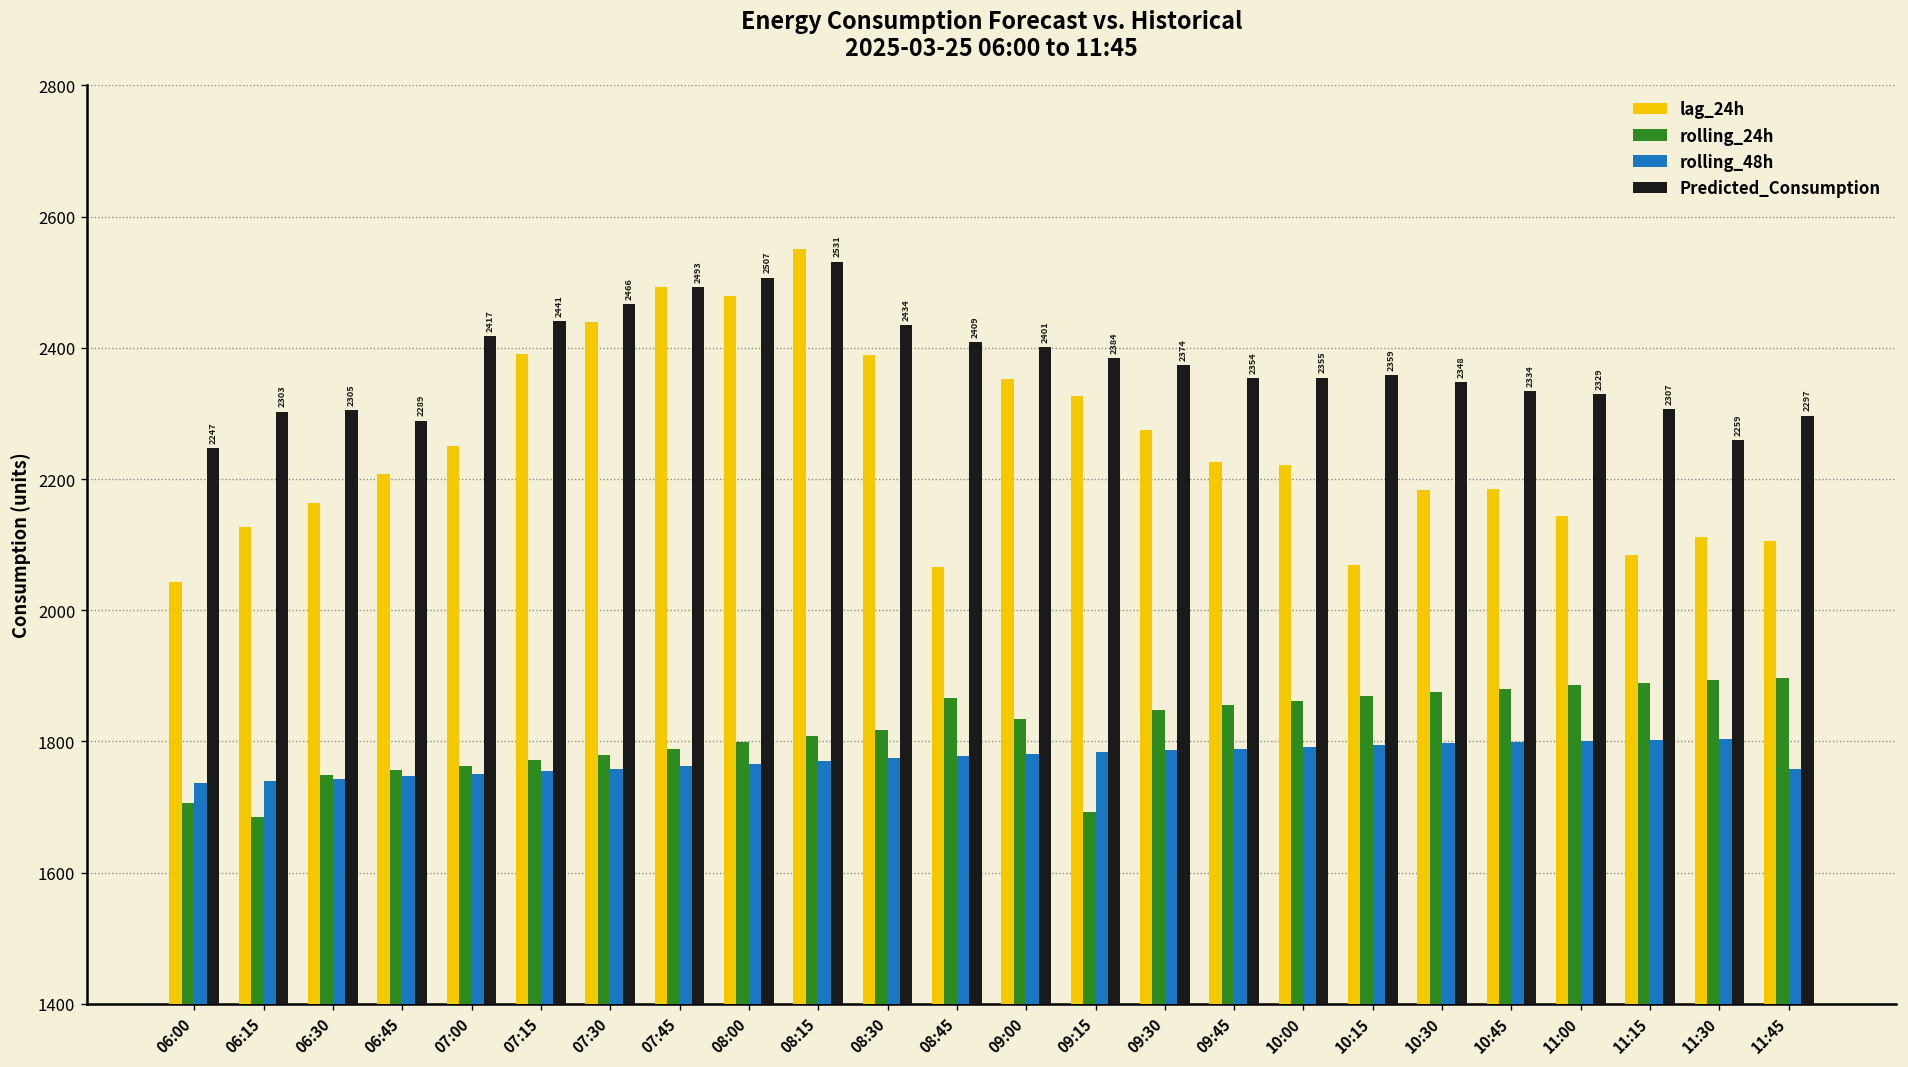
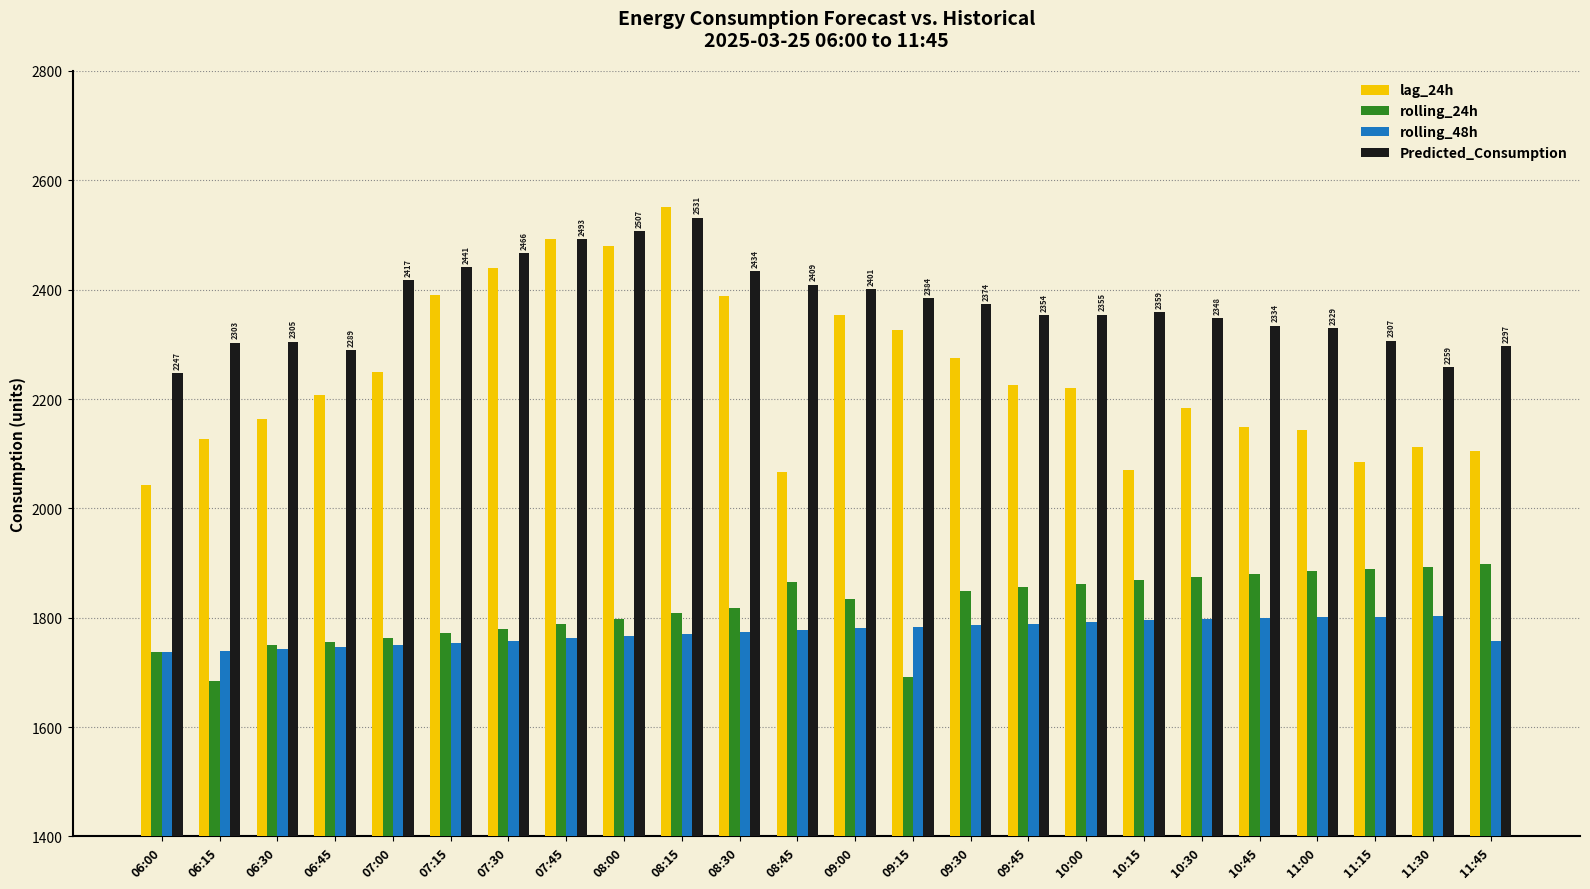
  {
    "lag_24h": {
      "06:00": 2040,
      "06:15": 2130,
      "06:30": 2160,
      "06:45": 2210,
      "07:00": 2250,
      "07:15": 2390,
      "07:30": 2440,
      "07:45": 2490,
      "08:00": 2480,
      "08:15": 2550,
      "08:30": 2390,
      "08:45": 2070,
      "09:00": 2350,
      "09:15": 2330,
      "09:30": 2280,
      "09:45": 2230,
      "10:00": 2220,
      "10:15": 2070,
      "10:30": 2180,
-     "10:45": 2180,
+     "10:45": 2150,
      "11:00": 2140,
      "11:15": 2080,
      "11:30": 2110,
      "11:45": 2110
    },
    "rolling_24h": {
-     "06:00": 1710,
+     "06:00": 1740,
      "06:15": 1680,
      "06:30": 1750,
      "06:45": 1760,
      "07:00": 1760,
      "07:15": 1770,
      "07:30": 1780,
      "07:45": 1790,
      "08:00": 1800,
      "08:15": 1810,
      "08:30": 1820,
      "08:45": 1870,
      "09:00": 1830,
      "09:15": 1690,
      "09:30": 1850,
      "09:45": 1860,
      "10:00": 1860,
      "10:15": 1870,
      "10:30": 1870,
      "10:45": 1880,
      "11:00": 1890,
      "11:15": 1890,
      "11:30": 1890,
      "11:45": 1900
    },
    "rolling_48h": {
      "06:00": 1740,
      "06:15": 1740,
      "06:30": 1740,
      "06:45": 1750,
      "07:00": 1750,
      "07:15": 1750,
      "07:30": 1760,
      "07:45": 1760,
      "08:00": 1770,
      "08:15": 1770,
      "08:30": 1770,
      "08:45": 1780,
      "09:00": 1780,
      "09:15": 1780,
      "09:30": 1790,
      "09:45": 1790,
      "10:00": 1790,
      "10:15": 1790,
      "10:30": 1800,
      "10:45": 1800,
      "11:00": 1800,
      "11:15": 1800,
      "11:30": 1800,
      "11:45": 1760
    },
    "Predicted_Consumption": {
      "06:00": 2247,
      "06:15": 2303,
      "06:30": 2305,
      "06:45": 2289,
      "07:00": 2417,
      "07:15": 2441,
      "07:30": 2466,
      "07:45": 2493,
      "08:00": 2507,
      "08:15": 2531,
      "08:30": 2434,
      "08:45": 2409,
      "09:00": 2401,
      "09:15": 2384,
      "09:30": 2374,
      "09:45": 2354,
      "10:00": 2355,
      "10:15": 2359,
      "10:30": 2348,
      "10:45": 2334,
      "11:00": 2329,
      "11:15": 2307,
      "11:30": 2259,
      "11:45": 2297
    }
  }
